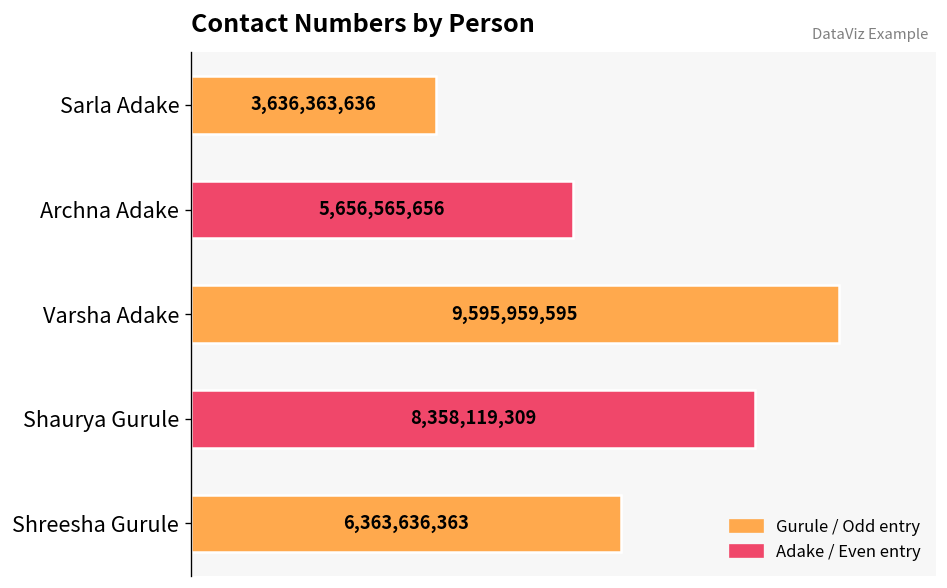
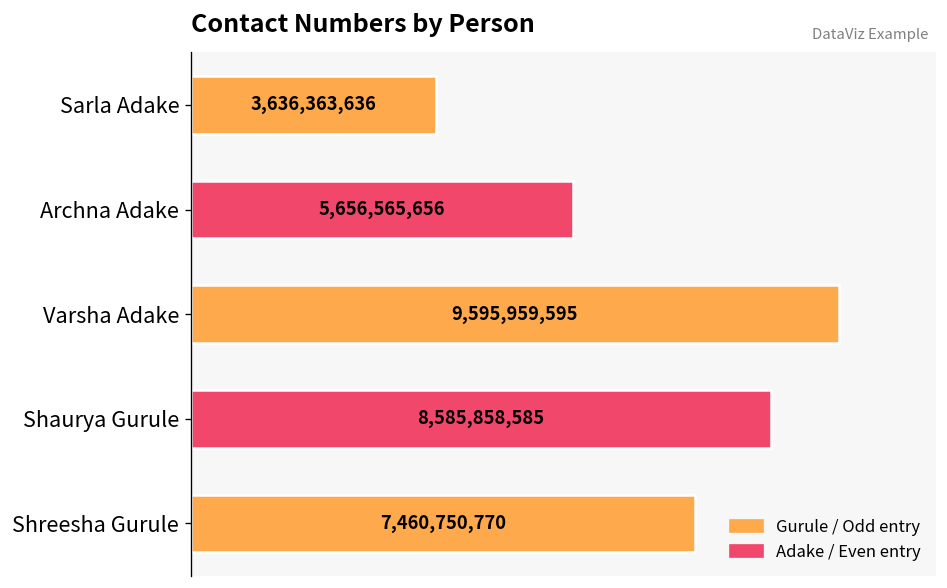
  {
    "Sarla Adake": "3,636,363,636",
    "Archna Adake": "5,656,565,656",
    "Varsha Adake": "9,595,959,595",
-   "Shaurya Gurule": "8,358,119,309",
-   "Shreesha Gurule": "6,363,636,363"
+   "Shaurya Gurule": "8,585,858,585",
+   "Shreesha Gurule": "7,460,750,770"
  }
